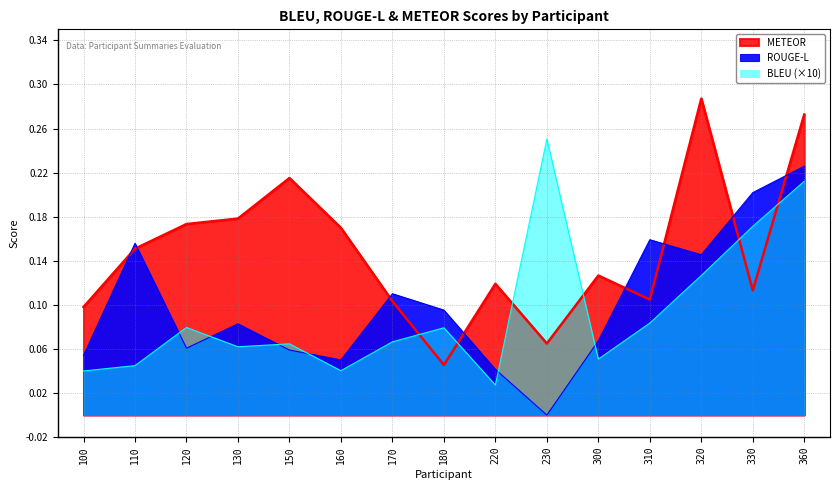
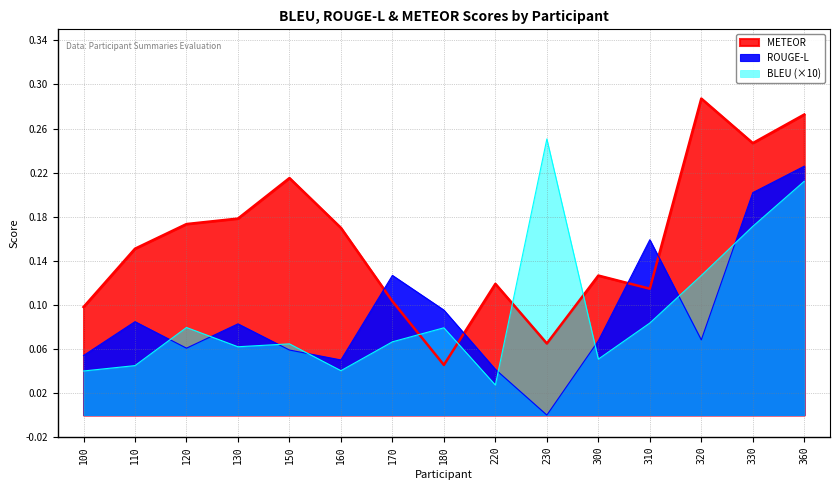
  {
    "METEOR": {
      "100": 0.098,
      "110": 0.151,
      "120": 0.173,
      "130": 0.178,
      "150": 0.215,
      "160": 0.170,
      "170": 0.103,
      "180": 0.045,
      "220": 0.119,
      "230": 0.065,
      "300": 0.127,
-     "310": 0.105,
+     "310": 0.115,
      "320": 0.287,
-     "330": 0.113,
+     "330": 0.247,
      "360": 0.273
    },
    "ROUGE-L": {
      "100": 0.054,
-     "110": 0.156,
+     "110": 0.085,
      "120": 0.061,
      "130": 0.083,
      "150": 0.059,
      "160": 0.050,
-     "170": 0.110,
+     "170": 0.127,
      "180": 0.095,
      "220": 0.041,
      "230": 0.000,
      "300": 0.067,
      "310": 0.159,
-     "320": 0.145,
+     "320": 0.068,
      "330": 0.202,
      "360": 0.226
    },
    "BLEU (×10)": {
      "100": 0.040,
      "110": 0.045,
      "120": 0.079,
      "130": 0.062,
      "150": 0.065,
      "160": 0.040,
      "170": 0.066,
      "180": 0.079,
      "220": 0.027,
      "230": 0.251,
      "300": 0.051,
      "310": 0.083,
      "320": 0.127,
      "330": 0.171,
      "360": 0.212
    }
  }
